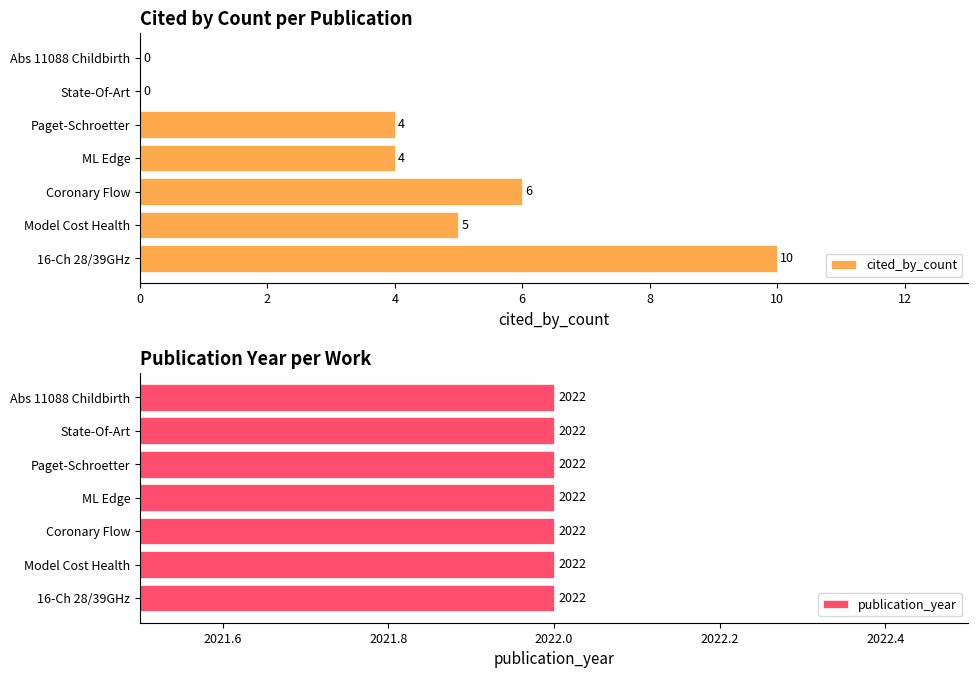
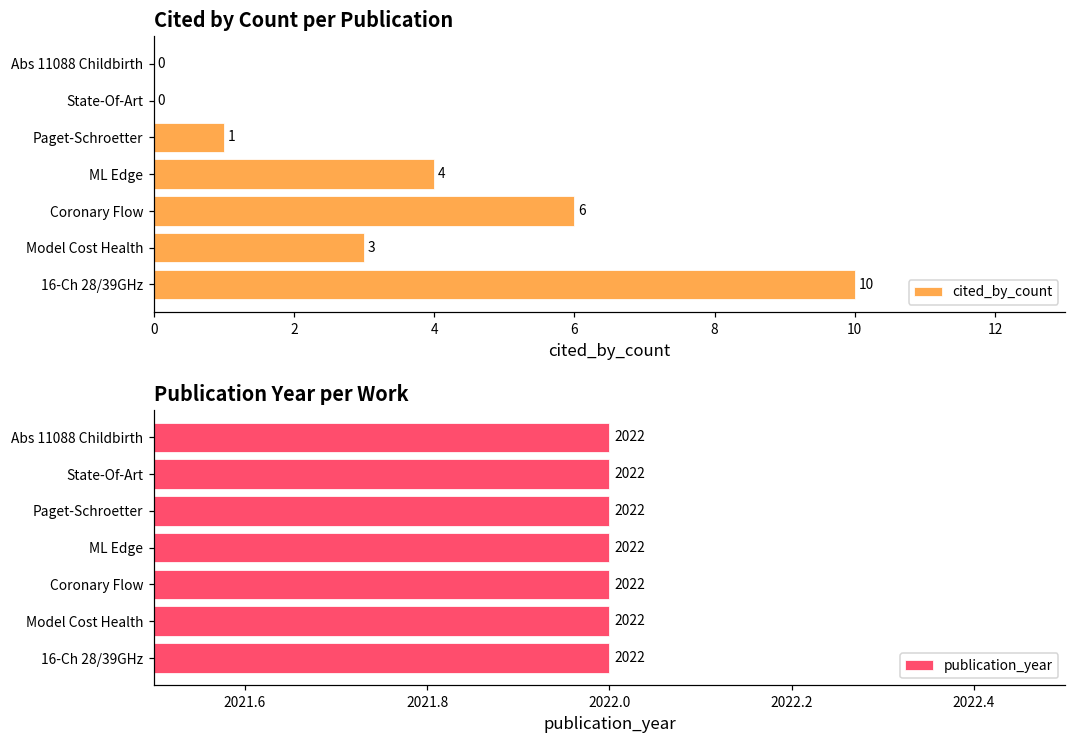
  {
    "Cited by Count per Publication": {
      "Abs 11088 Childbirth": 0,
      "State-Of-Art": 0,
-     "Paget-Schroetter": 4,
+     "Paget-Schroetter": 1,
      "ML Edge": 4,
      "Coronary Flow": 6,
-     "Model Cost Health": 5,
+     "Model Cost Health": 3,
      "16-Ch 28/39GHz": 10
    },
    "Publication Year per Work": {
      "Abs 11088 Childbirth": 2022,
      "State-Of-Art": 2022,
      "Paget-Schroetter": 2022,
      "ML Edge": 2022,
      "Coronary Flow": 2022,
      "Model Cost Health": 2022,
      "16-Ch 28/39GHz": 2022
    }
  }
